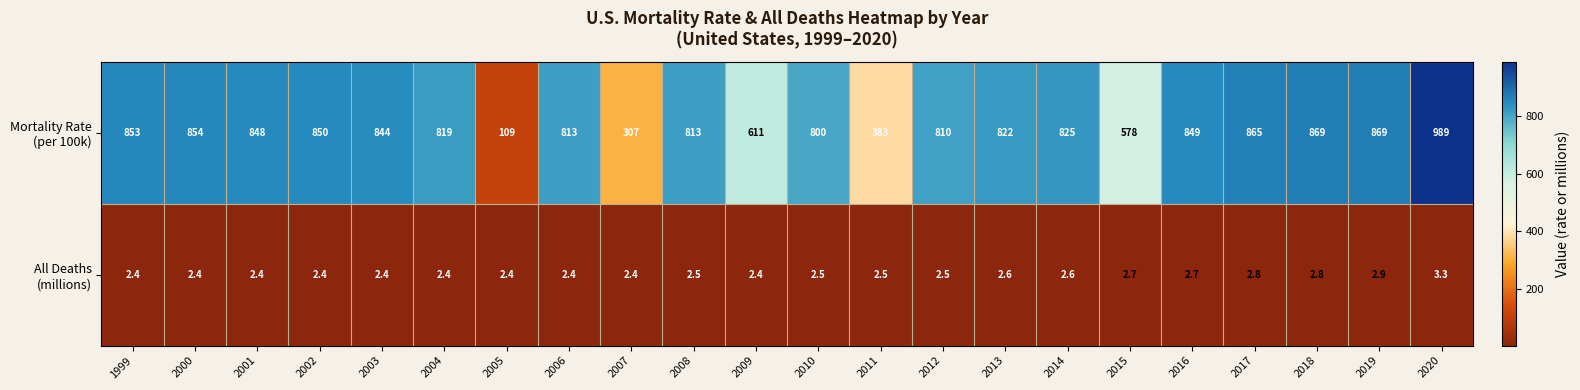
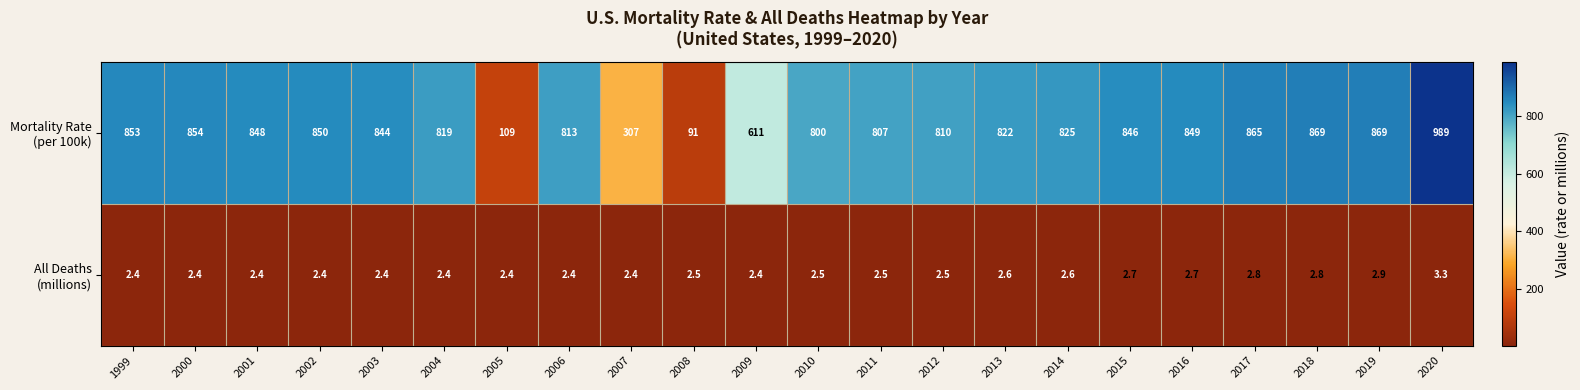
  {
    "Mortality Rate (per 100k)": {
      "1999": 853,
      "2000": 854,
      "2001": 848,
      "2002": 850,
      "2003": 844,
      "2004": 819,
      "2005": 109,
      "2006": 813,
      "2007": 307,
-     "2008": 813,
+     "2008": 91,
      "2009": 611,
      "2010": 800,
-     "2011": 383,
+     "2011": 807,
      "2012": 810,
      "2013": 822,
      "2014": 825,
-     "2015": 578,
+     "2015": 846,
      "2016": 849,
      "2017": 865,
      "2018": 869,
      "2019": 869,
      "2020": 989
    },
    "All Deaths (millions)": {
      "1999": 2.4,
      "2000": 2.4,
      "2001": 2.4,
      "2002": 2.4,
      "2003": 2.4,
      "2004": 2.4,
      "2005": 2.4,
      "2006": 2.4,
      "2007": 2.4,
      "2008": 2.5,
      "2009": 2.4,
      "2010": 2.5,
      "2011": 2.5,
      "2012": 2.5,
      "2013": 2.6,
      "2014": 2.6,
      "2015": 2.7,
      "2016": 2.7,
      "2017": 2.8,
      "2018": 2.8,
      "2019": 2.9,
      "2020": 3.3
    }
  }
